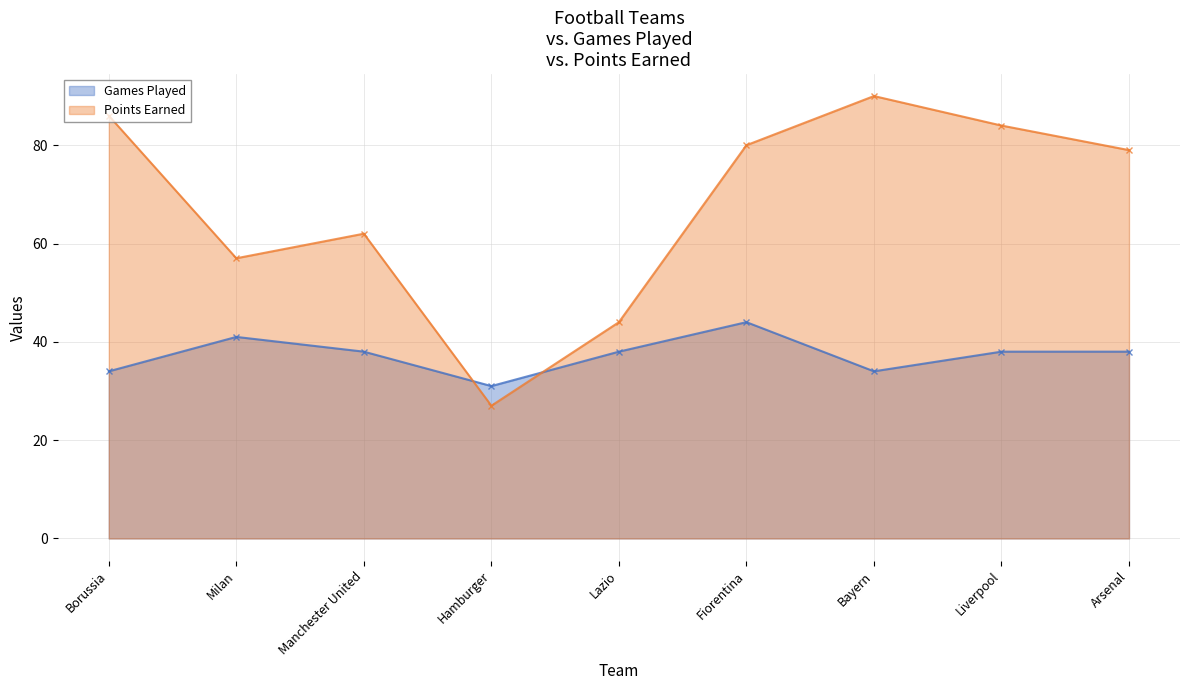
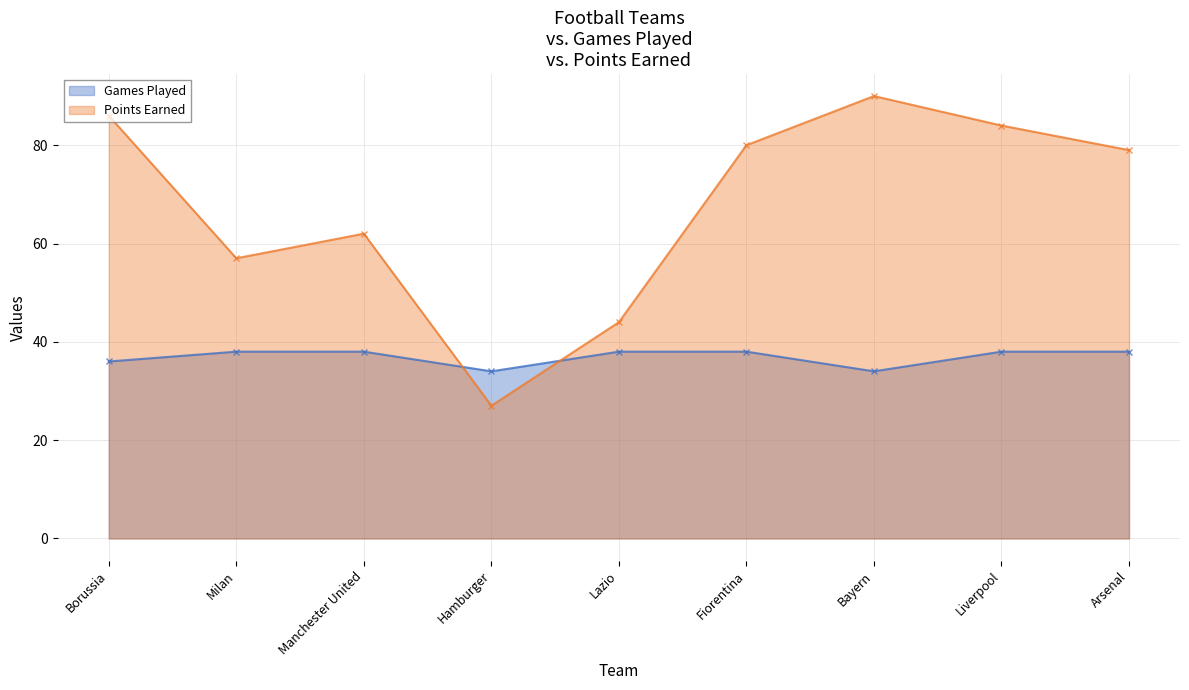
  {
    "Games Played": {
-     "Borussia": 34,
-     "Milan": 41,
+     "Borussia": 36,
+     "Milan": 38,
      "Manchester United": 38,
-     "Hamburger": 31,
+     "Hamburger": 34,
      "Lazio": 38,
-     "Fiorentina": 44,
+     "Fiorentina": 38,
      "Bayern": 34,
      "Liverpool": 38,
      "Arsenal": 38
    },
    "Points Earned": {
      "Milan": 57,
      "Manchester United": 62,
      "Hamburger": 27,
      "Lazio": 44,
      "Fiorentina": 80,
      "Bayern": 90,
      "Liverpool": 84,
      "Arsenal": 79
    }
  }
